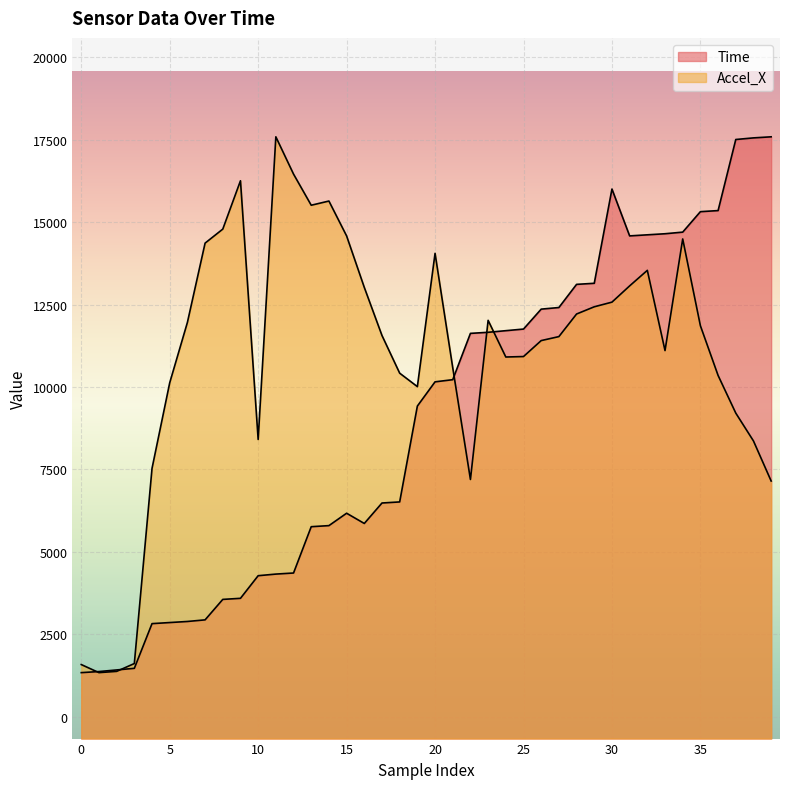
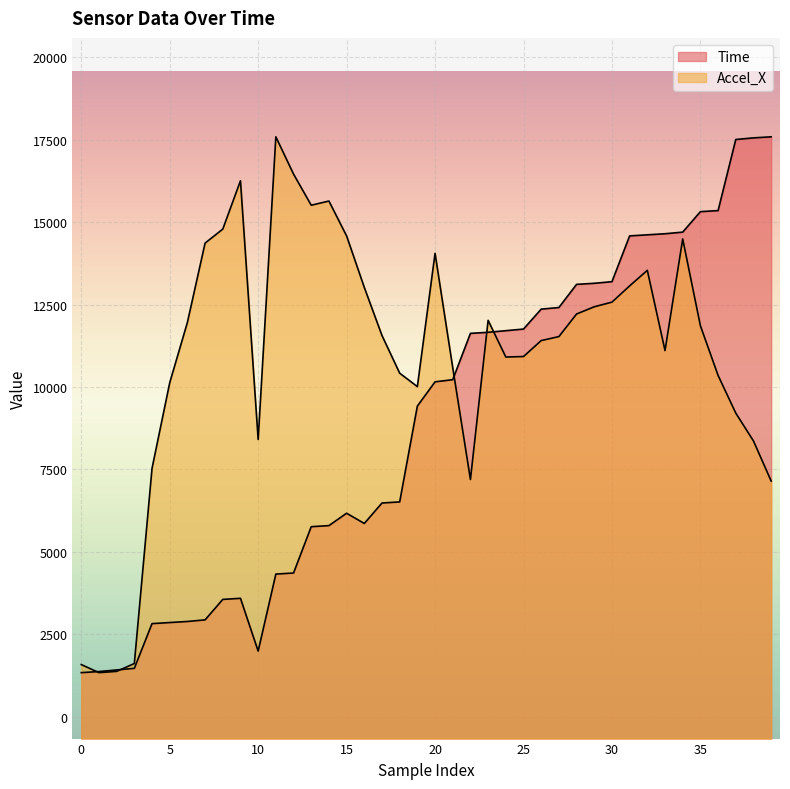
  {
    "Time": {
      "0": 1300,
      "5": 2900,
-     "10": 4300,
+     "10": 2000,
      "15": 6200,
      "20": 10200,
      "25": 11800,
-     "30": 16000,
+     "30": 13200,
      "35": 15300
    },
    "Accel_X": {
      "0": 1600,
      "5": 10100,
      "10": 8400,
      "15": 14600,
      "20": 14100,
      "25": 10900,
      "30": 12600,
      "35": 11900
    }
  }
